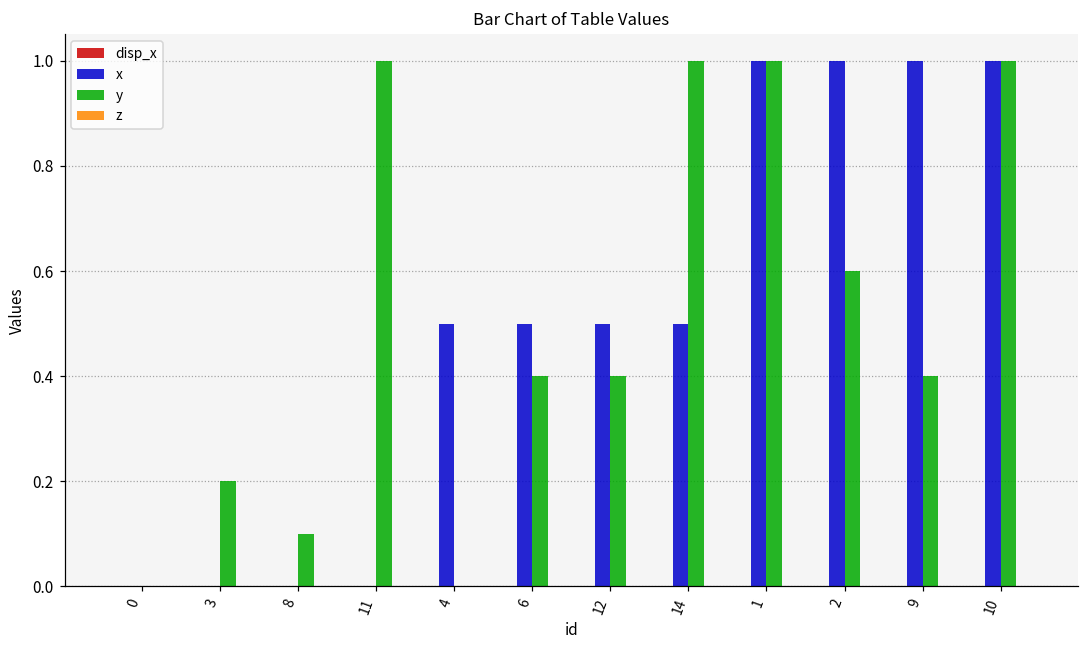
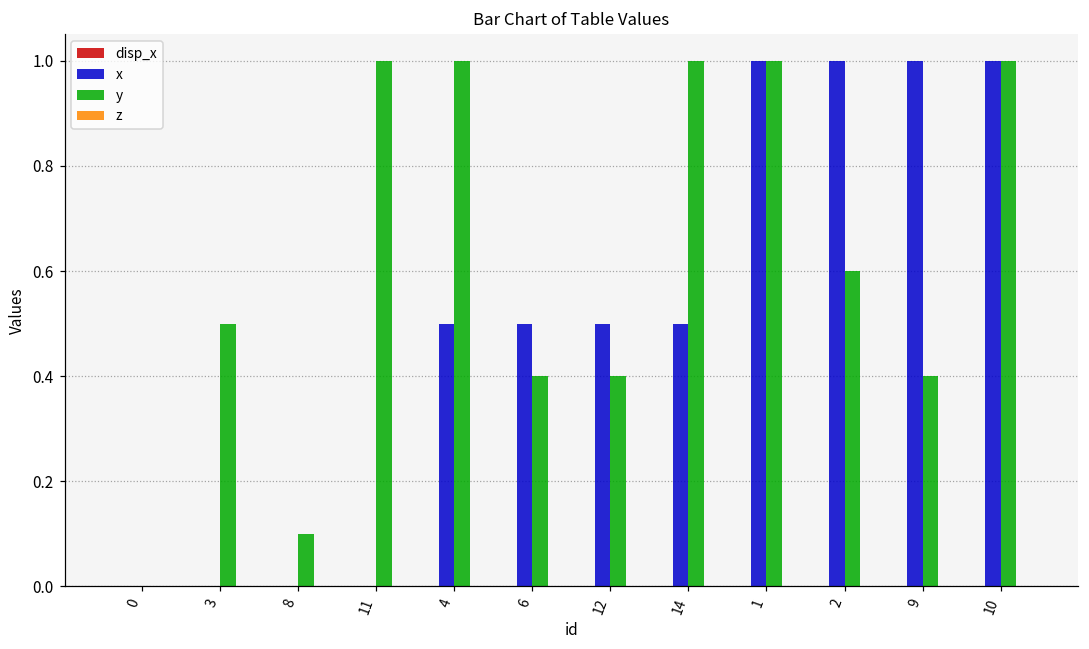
  {
    "disp_x": {
      "0": 0.0,
      "3": 0.0,
      "8": 0.0,
      "11": 0.0
    },
    "x": {
      "0": 0.0,
      "3": 0.0,
      "8": 0.0,
      "11": 0.0,
      "4": 0.5,
      "6": 0.5,
      "12": 0.5,
      "14": 0.5,
      "1": 1.0,
      "2": 1.0,
      "9": 1.0,
      "10": 1.0
    },
    "y": {
      "0": 0.0,
-     "3": 0.2,
+     "3": 0.5,
      "8": 0.1,
      "11": 1.0,
-     "4": 0,
+     "4": 1,
      "6": 0.4,
      "12": 0.4,
      "14": 1.0,
      "1": 1.0,
      "2": 0.6,
      "9": 0.4,
      "10": 1.0
    },
    "z": {
      "0": 0.0,
      "3": 0.0,
      "8": 0.0,
      "11": 0.0,
      "4": 0.0,
      "6": 0.0,
      "12": 0.0,
      "14": 0.0,
      "1": 0.0,
      "2": 0.0,
      "9": 0.0,
      "10": 0.0
    }
  }
